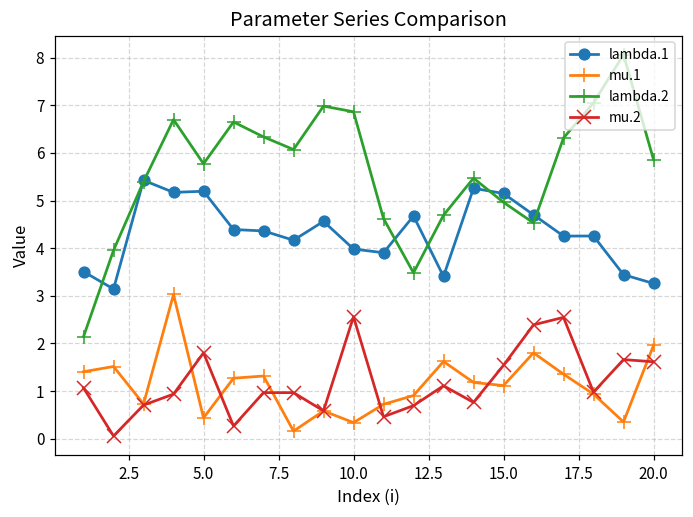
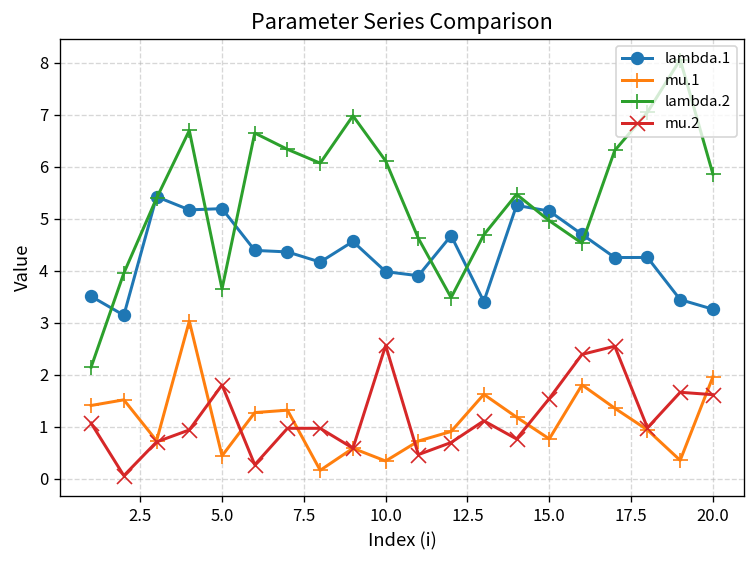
  {
    "lambda.1": {
      "5.0": 5.2,
      "10.0": 4.0,
      "15.0": 5.1,
      "20.0": 3.3
    },
    "mu.1": {
      "5.0": 0.4,
      "10.0": 0.3,
-     "15.0": 1.1,
+     "15.0": 0.8,
      "20.0": 2.0
    },
    "lambda.2": {
-     "5.0": 5.8,
-     "10.0": 6.9,
+     "5.0": 3.6,
+     "10.0": 6.1,
      "15.0": 5.0,
      "20.0": 5.9
    },
    "mu.2": {
      "5.0": 1.8,
      "10.0": 2.6,
      "15.0": 1.5,
      "20.0": 1.6
    }
  }
